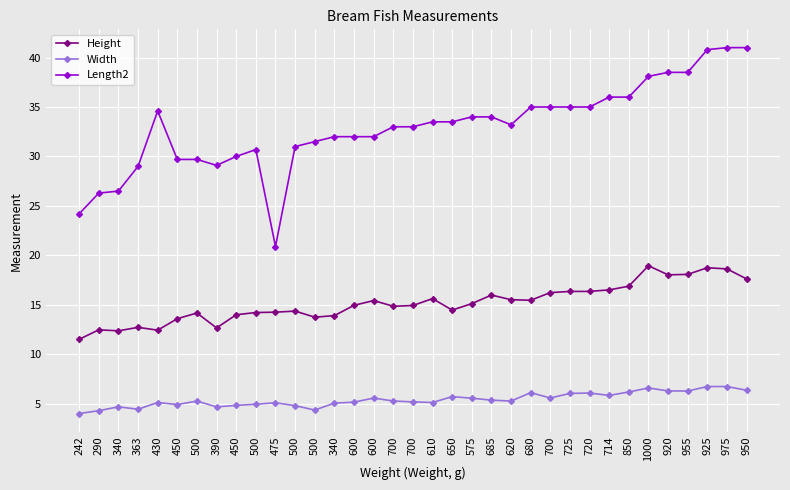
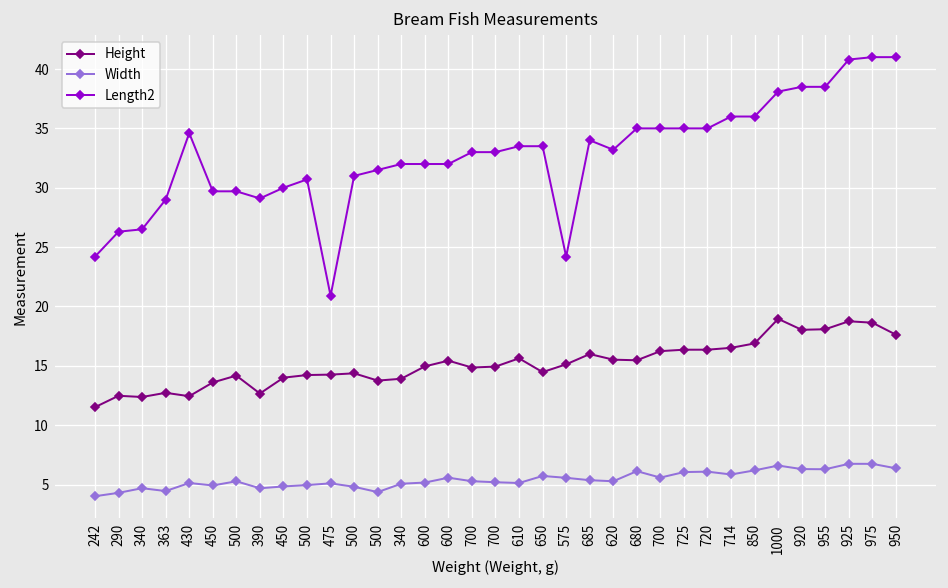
  {
    "Height": {
      "242": 12,
      "290": 12,
      "363": 13,
      "430": 12,
      "390": 13,
      "475": 14,
      "610": 16,
      "650": 14,
      "575": 15,
      "685": 16,
      "620": 16,
      "680": 15,
      "725": 16,
      "720": 16,
      "714": 17,
      "850": 17,
      "1000": 19,
      "920": 18,
      "955": 18,
      "925": 19,
      "975": 19,
      "950": 18
    },
    "Width": {
      "242": 4,
      "290": 4,
      "363": 4,
      "430": 5,
      "390": 5,
      "475": 5,
      "610": 5,
      "650": 6,
      "575": 6,
      "685": 5,
      "620": 5,
      "680": 6,
      "725": 6,
      "720": 6,
      "714": 6,
      "850": 6,
      "1000": 7,
      "920": 6,
      "955": 6,
      "925": 7,
      "975": 7,
      "950": 6
    },
    "Length2": {
      "242": 24,
      "290": 26,
      "363": 29,
      "430": 35,
      "390": 29,
      "475": 21,
      "610": 34,
      "650": 34,
-     "575": 34,
+     "575": 24,
      "685": 34,
      "620": 33,
      "680": 35,
      "725": 35,
      "720": 35,
      "714": 36,
      "850": 36,
      "1000": 38,
      "920": 39,
      "955": 39,
      "925": 41,
      "975": 41,
      "950": 41
    }
  }
